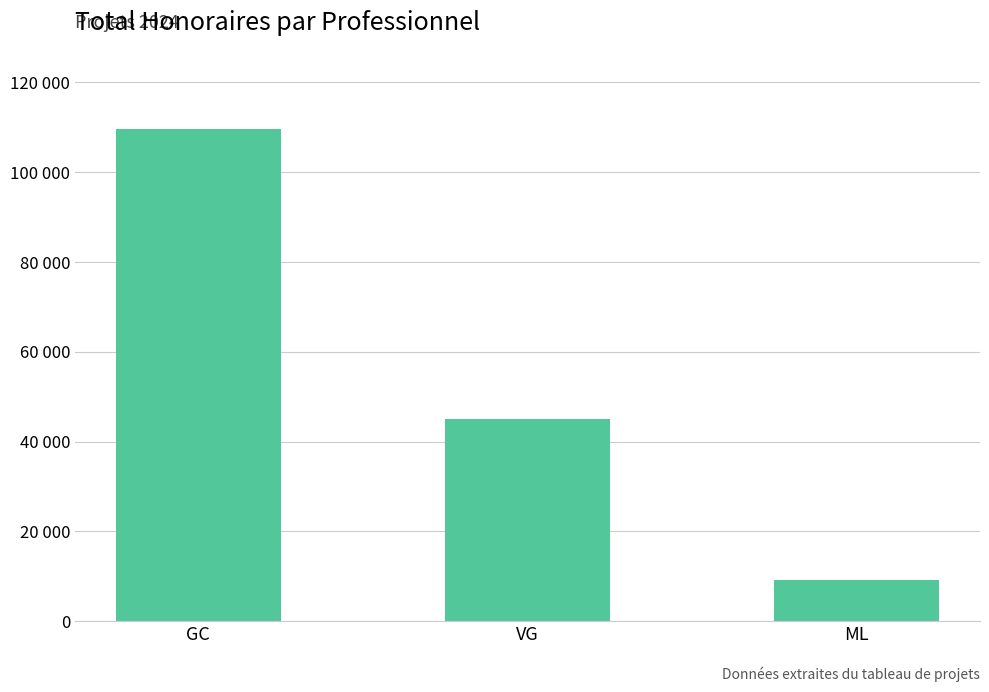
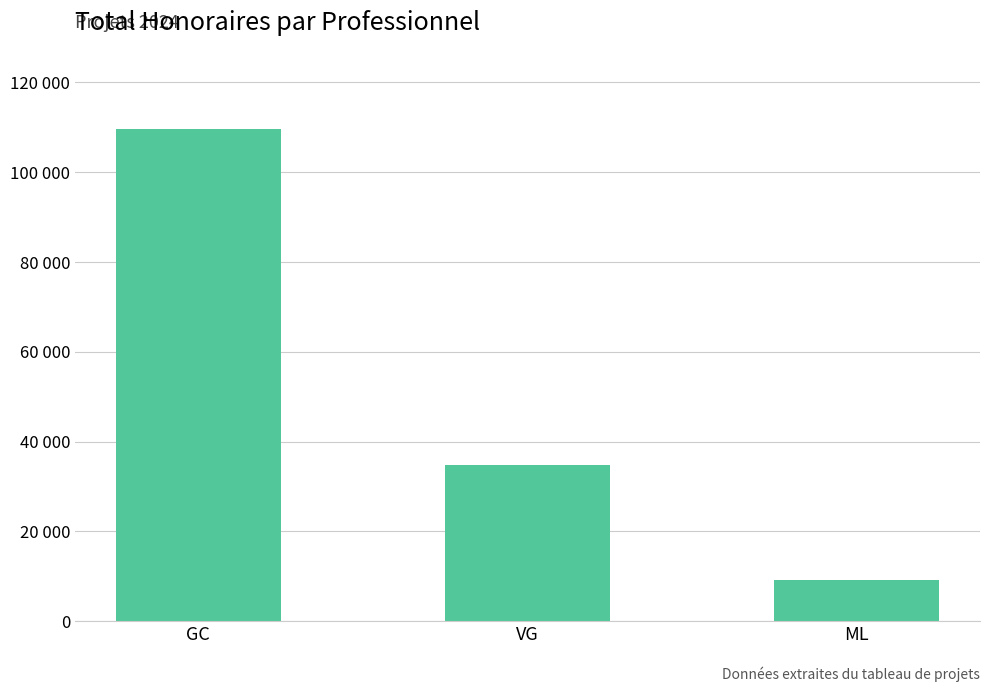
  {
    "GC": 110000,
-   "VG": 45000,
+   "VG": 35000,
    "ML": 9000
  }
